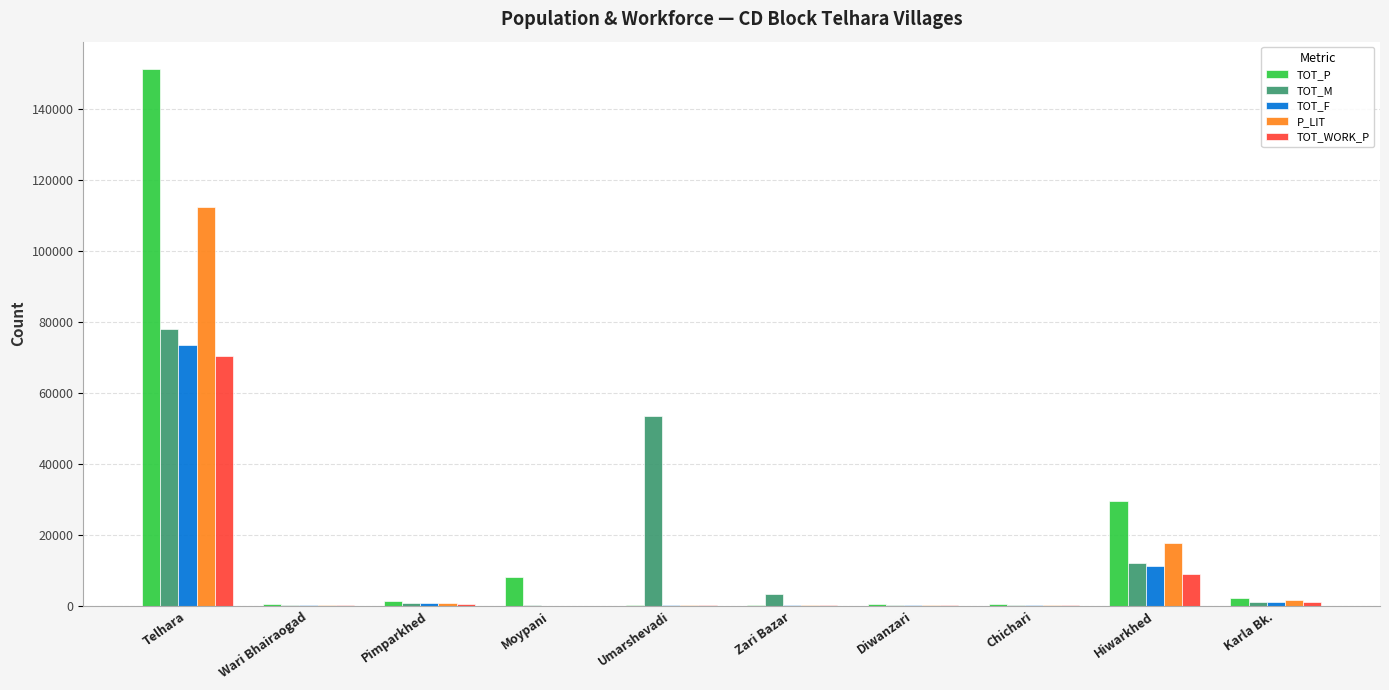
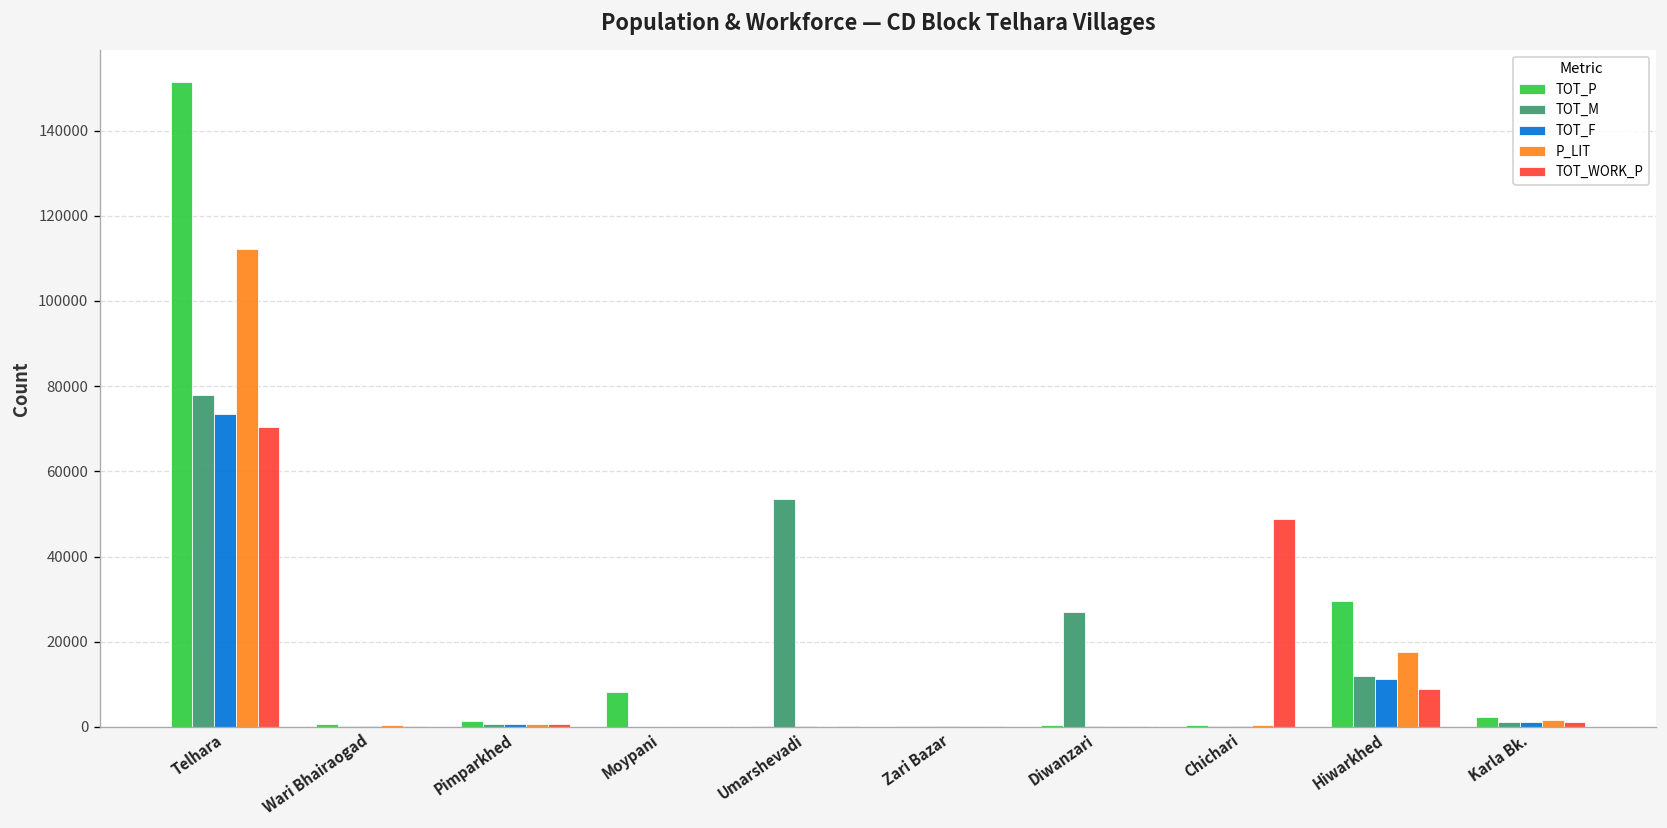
  {
    "TOT_P": {
      "Telhara": 151000,
      "Pimparkhed": 1000,
      "Moypani": 8000,
      "Hiwarkhed": 30000,
      "Karla Bk.": 2000
    },
    "TOT_M": {
      "Telhara": 78000,
      "Umarshevadi": 54000,
-     "Zari Bazar": 3000,
-     "Diwanzari": 0,
+     "Zari Bazar": 0,
+     "Diwanzari": 27000,
      "Hiwarkhed": 12000,
      "Karla Bk.": 1000
    },
    "TOT_F": {
      "Telhara": 74000,
      "Hiwarkhed": 11000,
      "Karla Bk.": 1000
    },
    "P_LIT": {
      "Telhara": 112000,
      "Pimparkhed": 1000,
      "Hiwarkhed": 18000,
      "Karla Bk.": 2000
    },
    "TOT_WORK_P": {
      "Telhara": 70000,
-     "Chichari": 0,
+     "Chichari": 49000,
      "Hiwarkhed": 9000,
      "Karla Bk.": 1000
    }
  }
